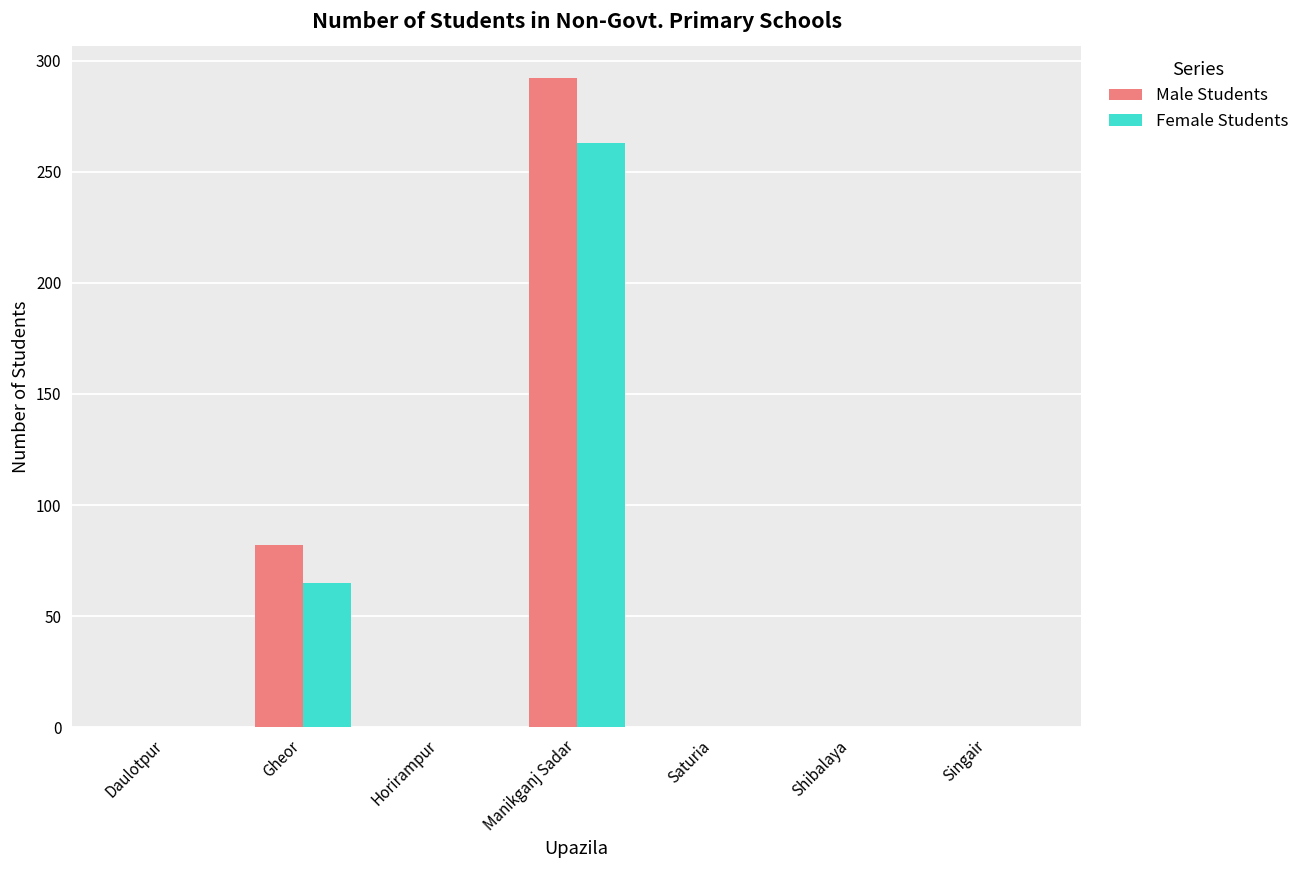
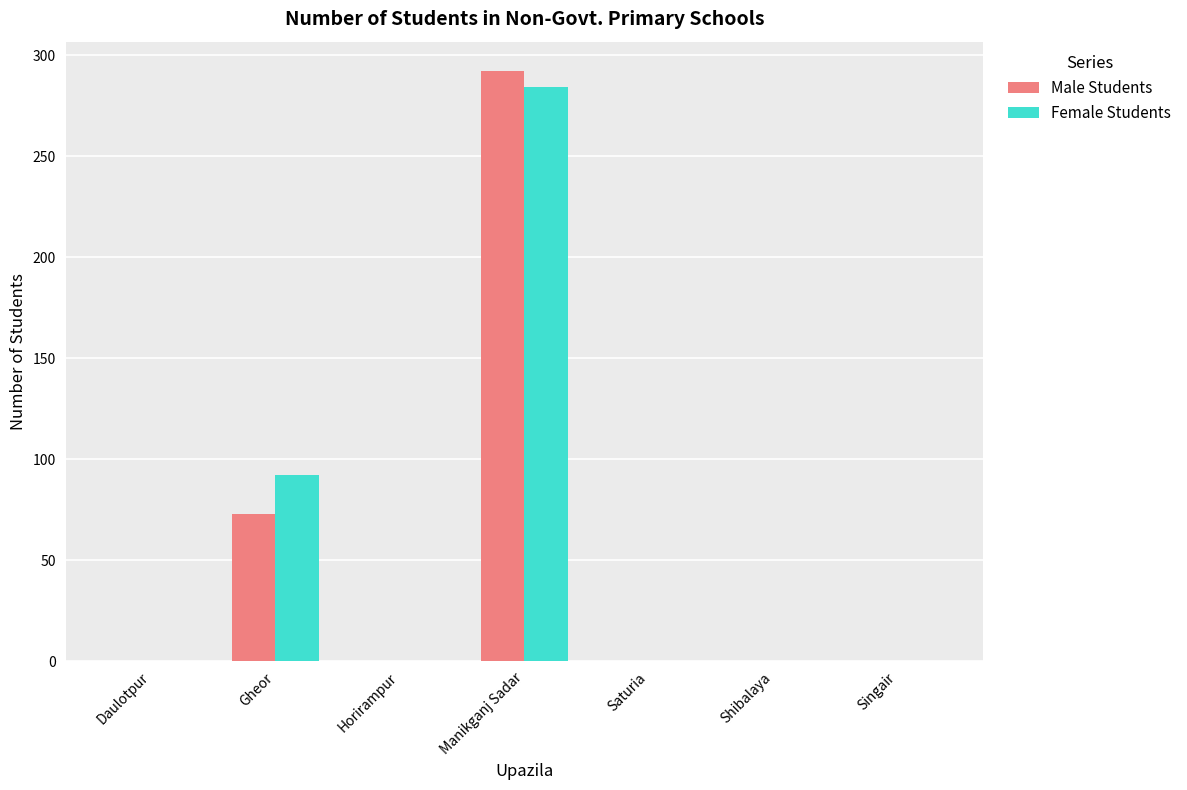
  {
    "Male Students": {
      "Daulotpur": 0,
-     "Gheor": 82,
+     "Gheor": 73,
      "Horirampur": 0,
      "Manikganj Sadar": 292,
      "Saturia": 0,
      "Shibalaya": 0,
      "Singair": 0
    },
    "Female Students": {
      "Daulotpur": 0,
-     "Gheor": 65,
+     "Gheor": 92,
      "Horirampur": 0,
-     "Manikganj Sadar": 263,
+     "Manikganj Sadar": 284,
      "Saturia": 0,
      "Shibalaya": 0,
      "Singair": 0
    }
  }
